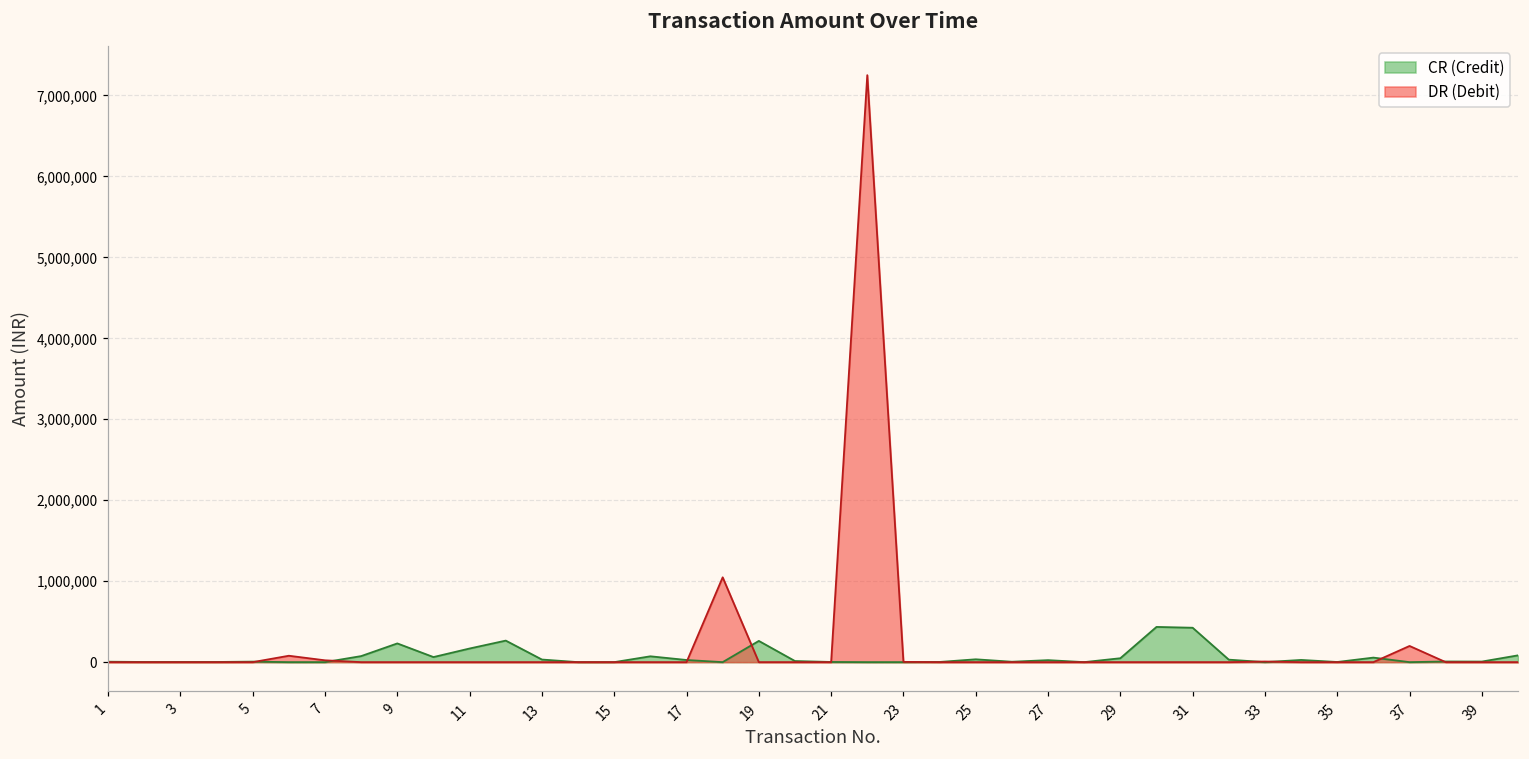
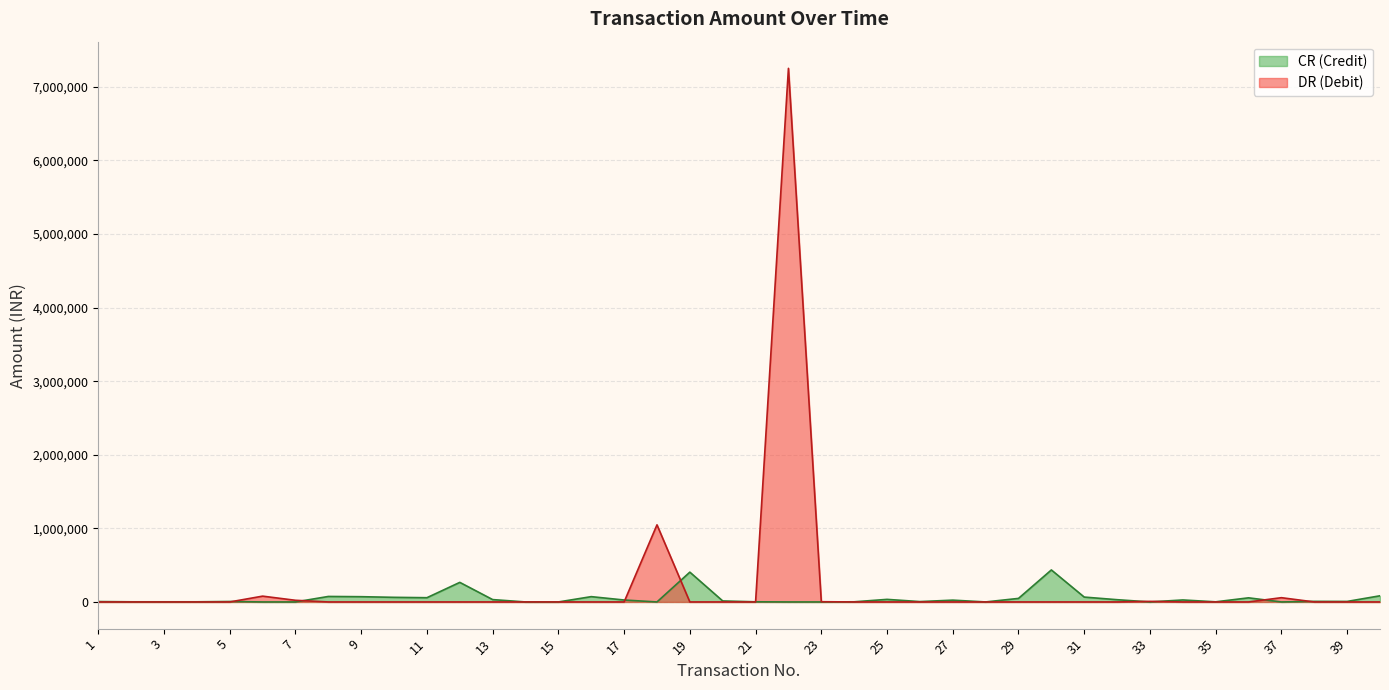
  {
    "CR (Credit)": {
-     "9": "200,000",
-     "11": "200,000",
-     "19": "300,000",
+     "9": "100,000",
+     "11": "100,000",
+     "19": "400,000",
      "25": "0",
      "29": "0",
-     "31": "400,000",
+     "31": "100,000",
      "37": "0"
    },
    "DR (Debit)": {
      "9": "0",
      "11": "0",
      "19": "0",
      "25": "0",
      "29": "0",
      "31": "0",
-     "37": "200,000"
+     "37": "100,000"
    }
  }
